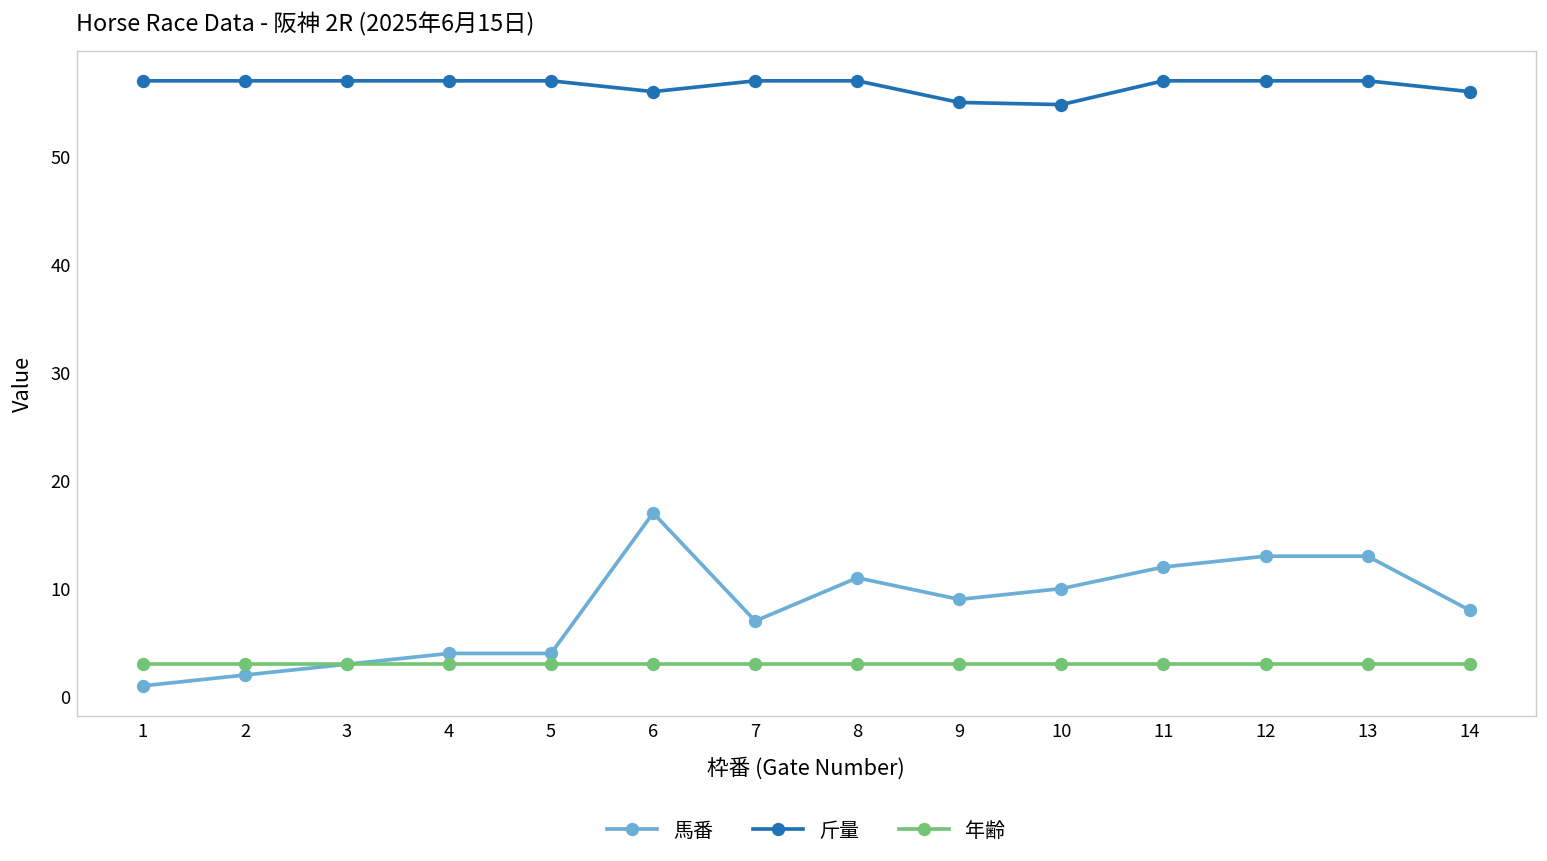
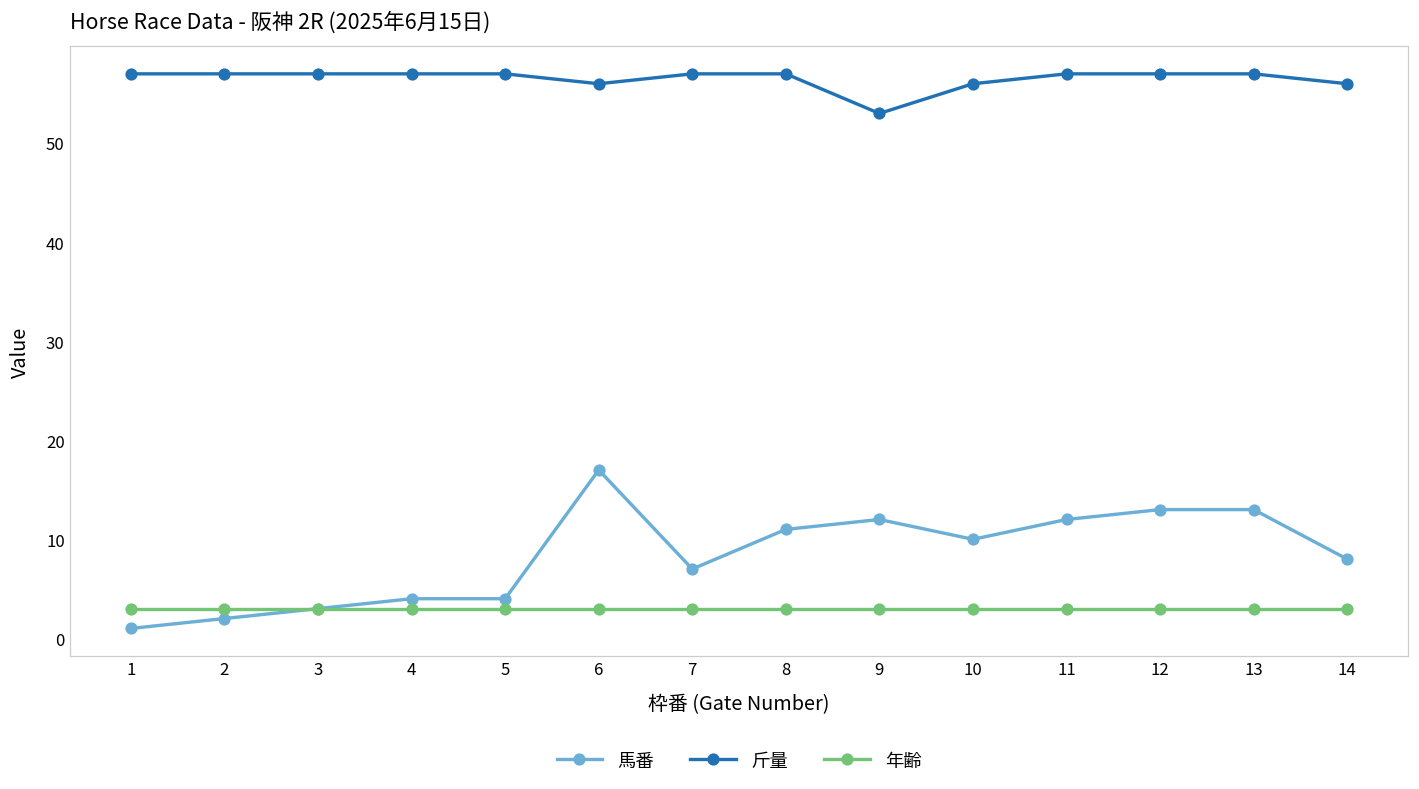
  {
    "馬番": {
      "1": 1,
      "2": 2,
      "4": 4,
      "5": 4,
      "6": 17,
      "7": 7,
      "8": 11,
-     "9": 9,
+     "9": 12,
      "10": 10,
      "11": 12,
      "12": 13,
      "13": 13,
      "14": 8
    },
    "斤量": {
      "1": 57,
      "2": 57,
      "3": 57,
      "4": 57,
      "5": 57,
      "6": 56,
      "7": 57,
      "8": 57,
-     "9": 55,
-     "10": 55,
+     "9": 53,
+     "10": 56,
      "11": 57,
      "12": 57,
      "13": 57,
      "14": 56
    },
    "年齢": {
      "1": 3,
      "2": 3,
      "4": 3,
      "5": 3,
      "6": 3,
      "7": 3,
      "8": 3,
      "9": 3,
      "10": 3,
      "11": 3,
      "12": 3,
      "13": 3,
      "14": 3
    }
  }
